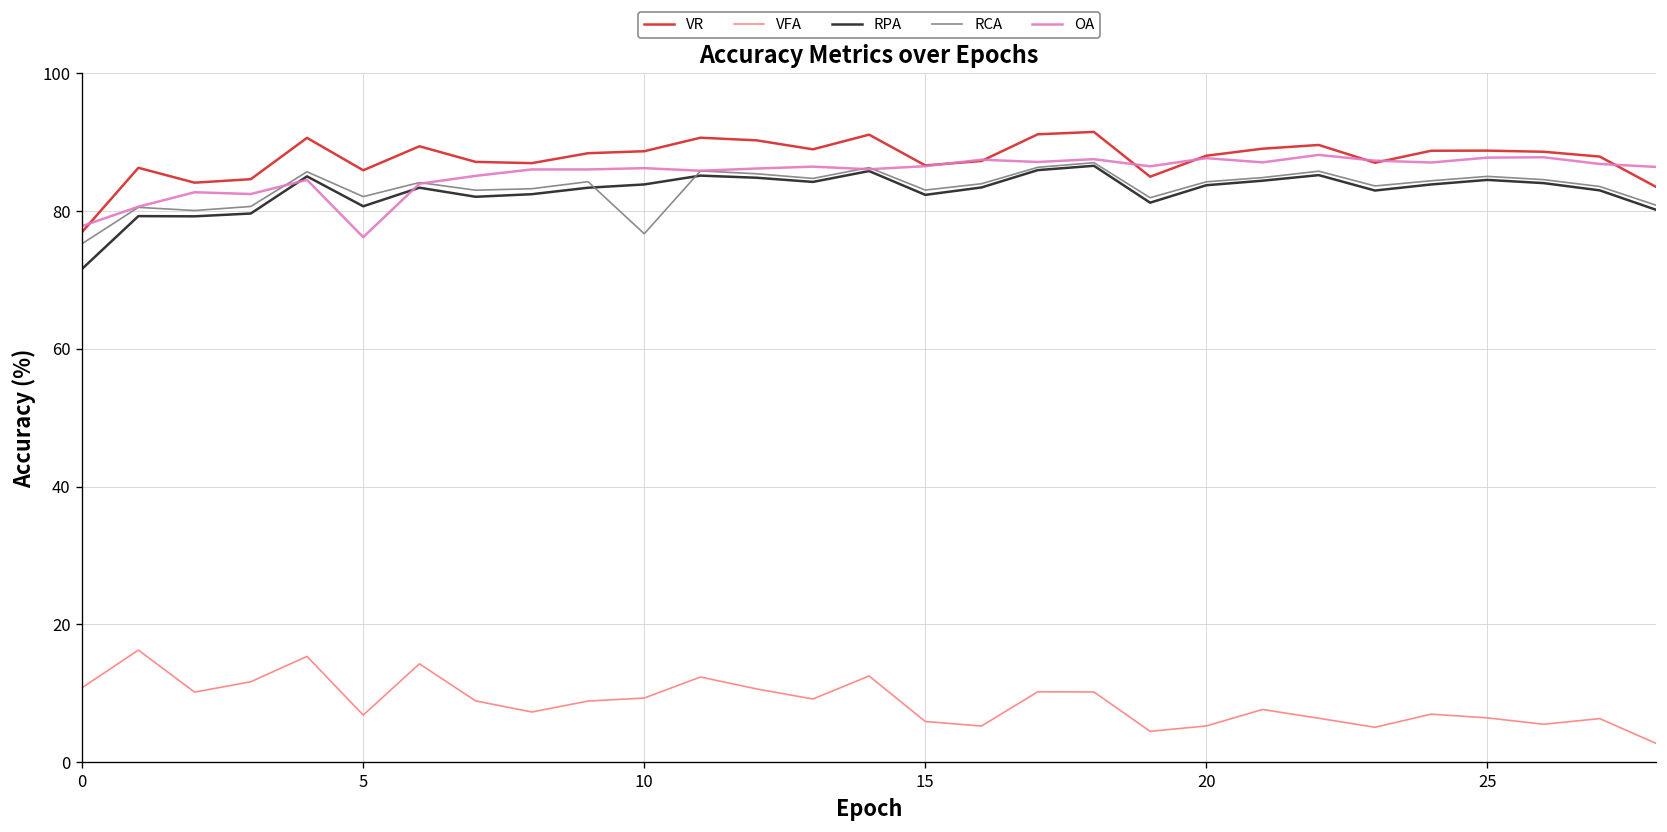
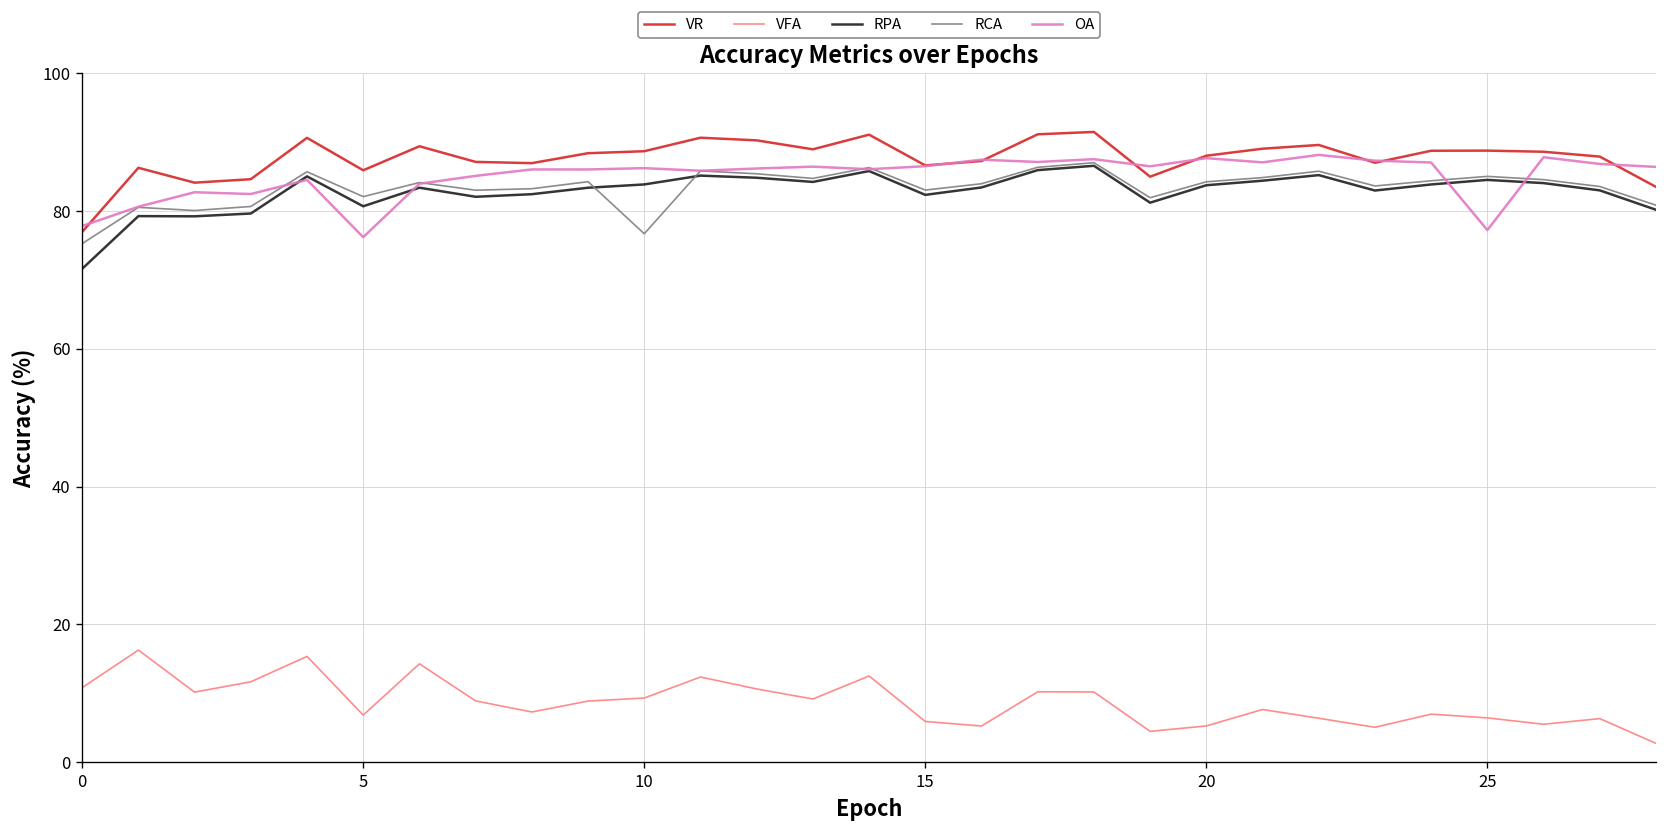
  {
    "VR": {
      "0": 77,
      "5": 86,
      "10": 89,
      "25": 89
    },
    "VFA": {
      "0": 11,
      "5": 7,
      "10": 9,
      "15": 6,
      "20": 5,
      "25": 6
    },
    "RPA": {
      "0": 72,
      "5": 81,
      "10": 84,
      "15": 82,
      "20": 84,
      "25": 85
    },
    "RCA": {
      "0": 75,
      "5": 82,
      "10": 77,
      "15": 83,
      "20": 84,
      "25": 85
    },
    "OA": {
      "0": 78,
      "5": 76,
      "10": 86,
-     "25": 88
+     "25": 77
    }
  }
